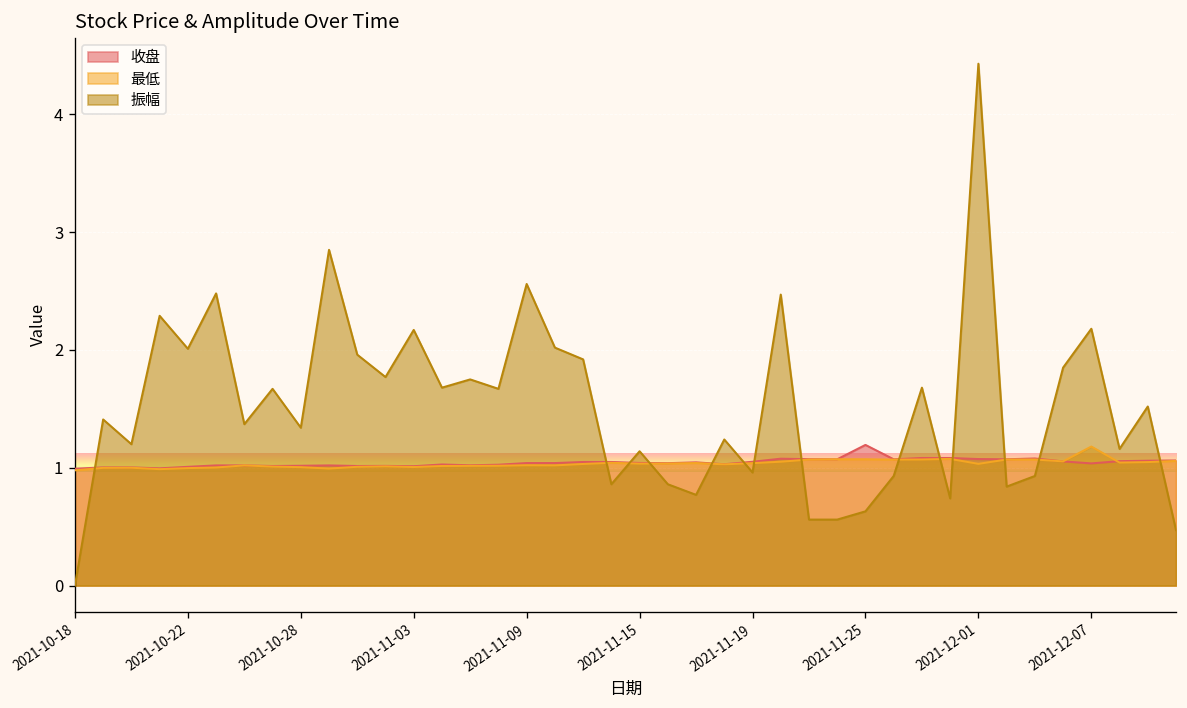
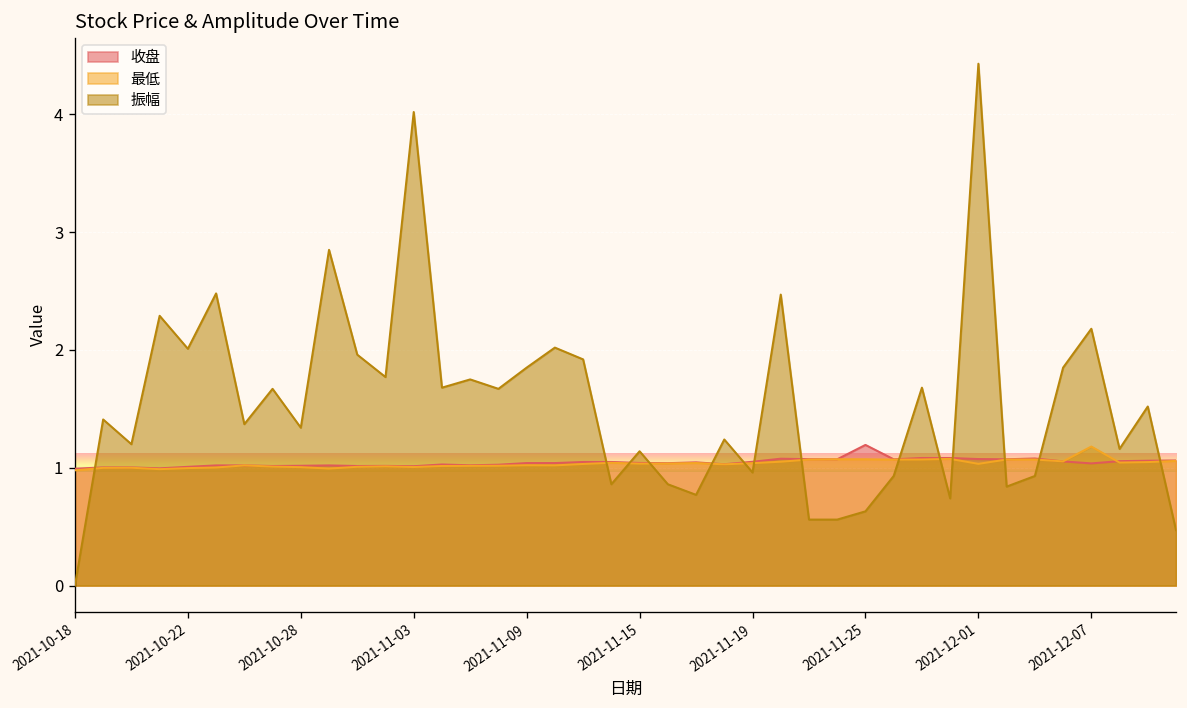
  {
    "收盘": {
      "2021-11-25": 1.2,
      "2021-12-01": 1.1,
      "2021-12-07": 1.0
    },
    "最低": {
      "2021-11-25": 1.1,
      "2021-12-01": 1.0,
      "2021-12-07": 1.2
    },
    "振幅": {
      "2021-10-18": 0.0,
      "2021-10-22": 2.0,
      "2021-10-28": 1.3,
-     "2021-11-03": 2.2,
-     "2021-11-09": 2.6,
+     "2021-11-03": 4.0,
+     "2021-11-09": 1.9,
      "2021-11-15": 1.1,
      "2021-11-19": 1.0,
      "2021-11-25": 0.6,
      "2021-12-01": 4.4,
      "2021-12-07": 2.2
    }
  }
